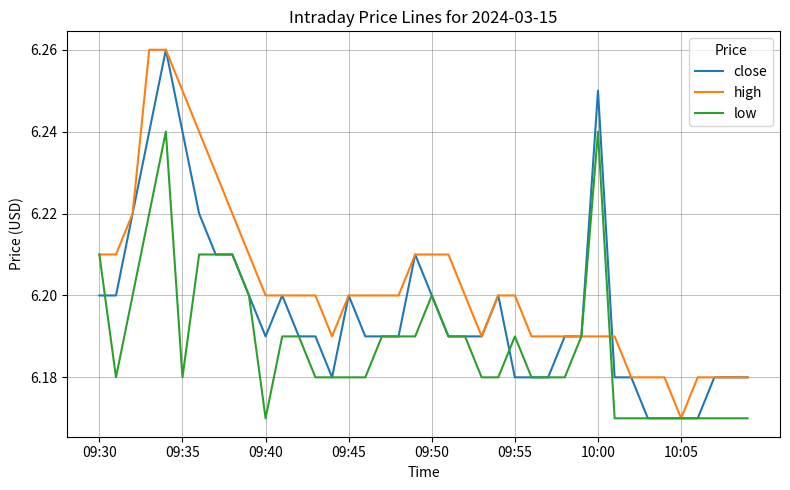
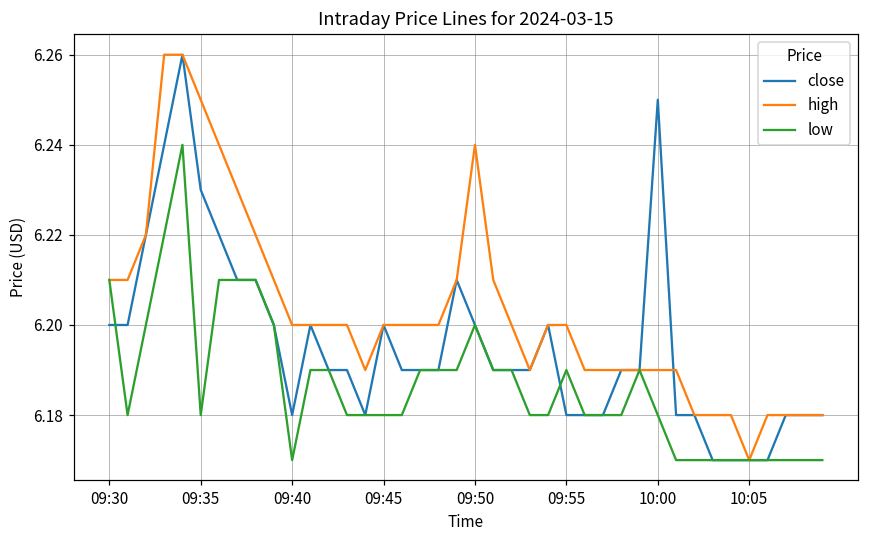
  {
    "close": {
      "09:30": 6.20,
-     "09:35": 6.24,
-     "09:40": 6.19,
+     "09:35": 6.23,
+     "09:40": 6.18,
      "09:55": 6.18,
      "10:00": 6.25
    },
    "high": {
      "09:35": 6.25,
      "09:40": 6.20,
-     "09:50": 6.21,
+     "09:50": 6.24,
      "09:55": 6.20,
      "10:00": 6.19
    },
    "low": {
      "09:35": 6.18,
      "09:40": 6.17,
      "09:45": 6.18,
      "09:55": 6.19,
-     "10:00": 6.24
+     "10:00": 6.18
    }
  }
